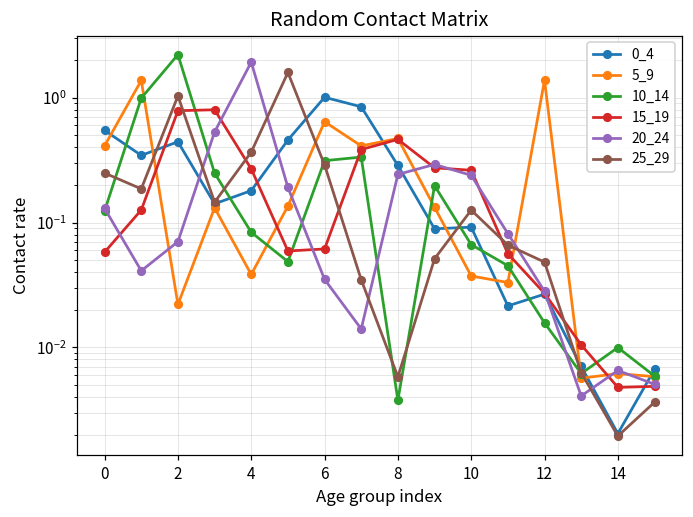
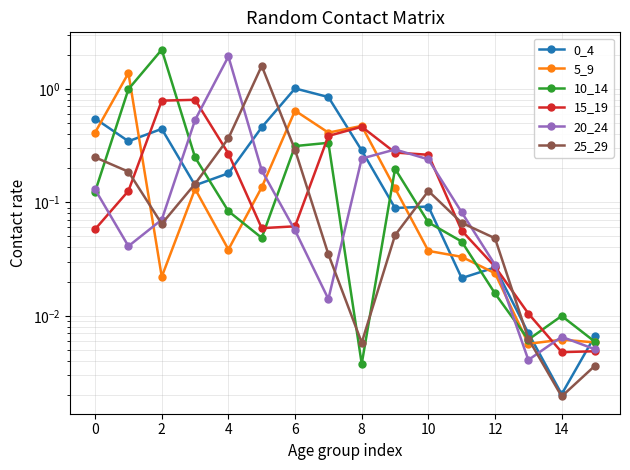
  {
    "0_4": {
      "0": 0.5,
      "2": 0.44,
      "4": 0.18,
      "6": 1.0,
      "8": 0.29,
      "10": 0.09
    },
    "5_9": {
      "0": 0.41,
      "2": 0.022,
      "4": 0.038,
      "6": 0.6,
      "10": 0.037,
-     "12": 1.4,
+     "12": 0.024,
      "14": 0.006
    },
    "10_14": {
      "2": 2.2,
      "4": 0.08,
      "6": 0.31,
      "8": 0.0038,
      "10": 0.07,
      "12": 0.016,
      "14": 0.010
    },
    "15_19": {
      "0": 0.06,
      "2": 0.8,
      "4": 0.27,
      "6": 0.06,
      "10": 0.26,
      "14": 0.005
    },
    "20_24": {
      "2": 0.07,
      "4": 1.9,
-     "6": 0.035,
+     "6": 0.06,
      "8": 0.24,
      "10": 0.24,
      "14": 0.007
    },
    "25_29": {
      "0": 0.25,
-     "2": 1.0,
+     "2": 0.06,
      "4": 0.37,
      "6": 0.29,
      "8": 0.006,
      "10": 0.13,
      "12": 0.05
    }
  }
